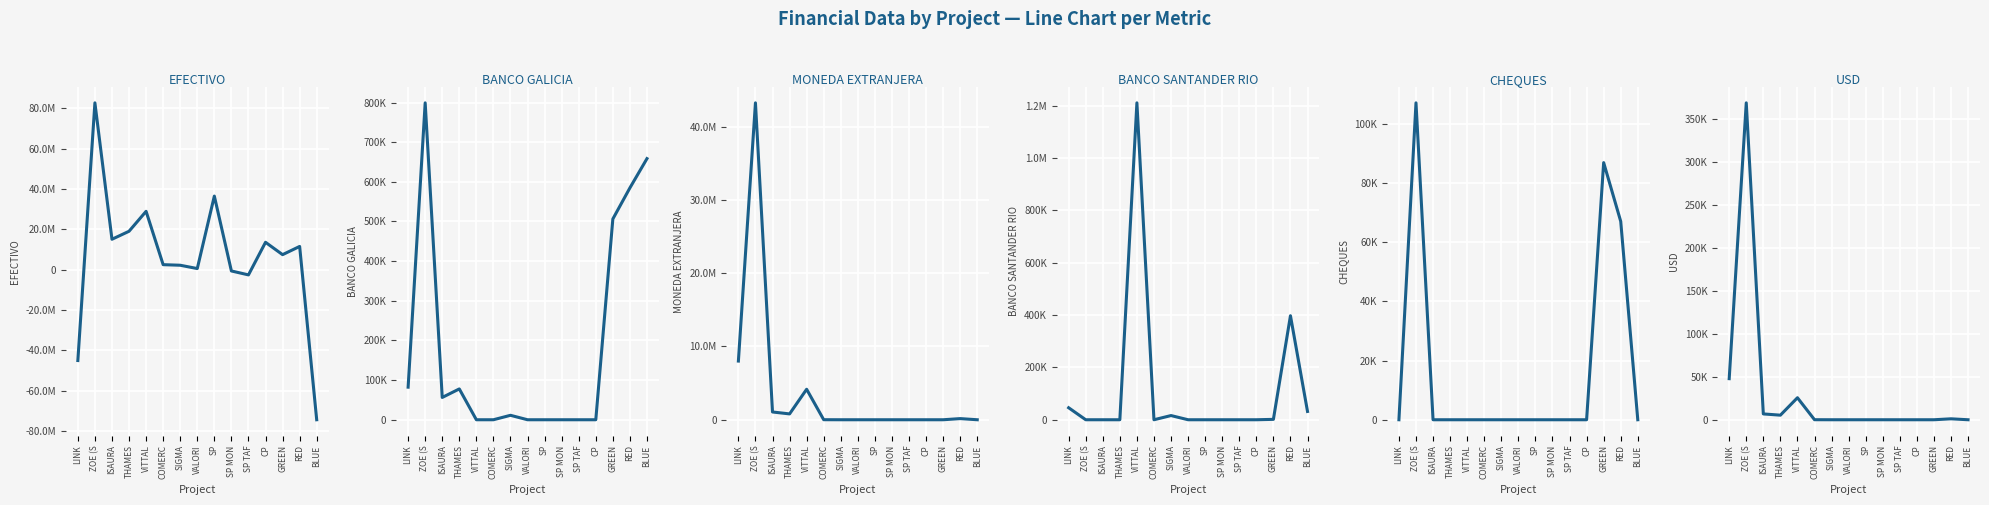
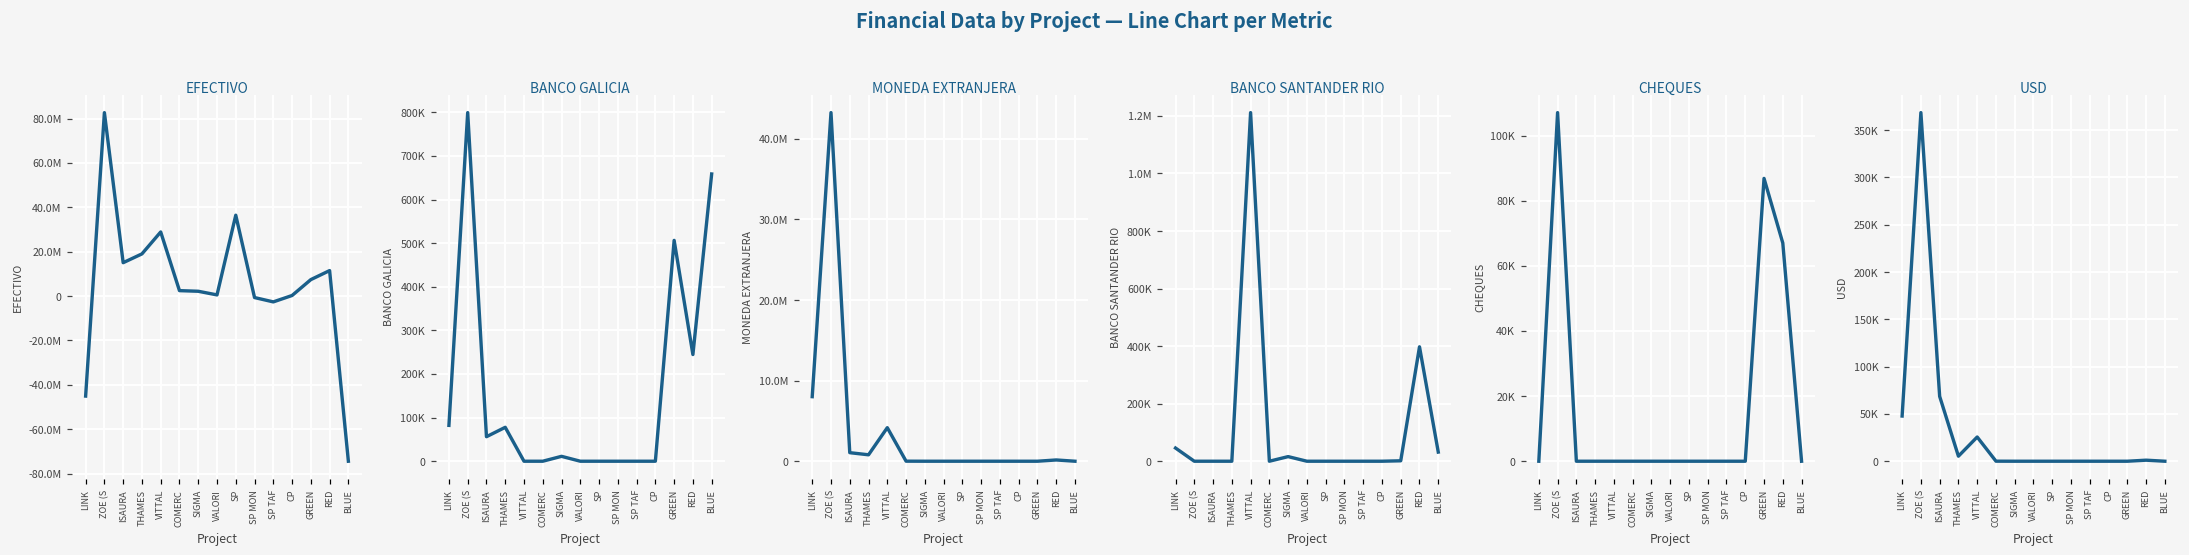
  {
    "EFECTIVO": {
      "LINK": -45000000,
      "ZOE (S": 83000000,
      "ISAURA": 15000000,
      "THAMES": 19000000,
      "VITTAL": 29000000,
      "COMERC": 2000000,
      "SIGMA": 2000000,
      "VALORI": 1000000,
      "SP": 36000000,
      "SP MON": -1000000,
      "SP TAF": -3000000,
-     "CP": 14000000,
+     "CP": 0,
      "GREEN": 7000000,
      "RED": 11000000,
      "BLUE": -74000000
    },
    "BANCO GALICIA": {
      "LINK": 80000,
      "ZOE (S": 800000,
      "ISAURA": 60000,
      "THAMES": 80000,
      "VITTAL": 0,
      "COMERC": 0,
      "SIGMA": 10000,
      "VALORI": 0,
      "SP": 0,
      "SP MON": 0,
      "SP TAF": 0,
      "CP": 0,
      "GREEN": 510000,
-     "RED": 580000,
+     "RED": 240000,
      "BLUE": 660000
    },
    "MONEDA EXTRANJERA": {
      "LINK": 8000000,
      "ZOE (S": 43000000,
      "ISAURA": 1000000,
      "THAMES": 1000000,
      "VITTAL": 4000000,
      "COMERC": 0,
      "SIGMA": 0,
      "VALORI": 0,
      "SP": 0,
      "SP MON": 0,
      "SP TAF": 0,
      "CP": 0,
      "GREEN": 0,
      "RED": 0,
      "BLUE": 0
    },
    "BANCO SANTANDER RIO": {
      "LINK": 50000,
      "ZOE (S": 0,
      "ISAURA": 0,
      "THAMES": 0,
      "VITTAL": 1210000,
      "COMERC": 0,
      "SIGMA": 20000,
      "VALORI": 0,
      "SP": 0,
      "SP MON": 0,
      "SP TAF": 0,
      "CP": 0,
      "GREEN": 0,
      "RED": 400000,
      "BLUE": 30000
    },
    "CHEQUES": {
      "LINK": 0,
      "ZOE (S": 107000,
      "ISAURA": 0,
      "THAMES": 0,
      "VITTAL": 0,
      "COMERC": 0,
      "SIGMA": 0,
      "VALORI": 0,
      "SP": 0,
      "SP MON": 0,
      "SP TAF": 0,
      "CP": 0,
      "GREEN": 87000,
      "RED": 67000,
      "BLUE": 0
    },
    "USD": {
      "LINK": 50000,
      "ZOE (S": 370000,
-     "ISAURA": 10000,
+     "ISAURA": 70000,
      "THAMES": 10000,
      "VITTAL": 30000,
      "COMERC": 0,
      "SIGMA": 0,
      "VALORI": 0,
      "SP": 0,
      "SP MON": 0,
      "SP TAF": 0,
      "CP": 0,
      "GREEN": 0,
      "RED": 0,
      "BLUE": 0
    }
  }
